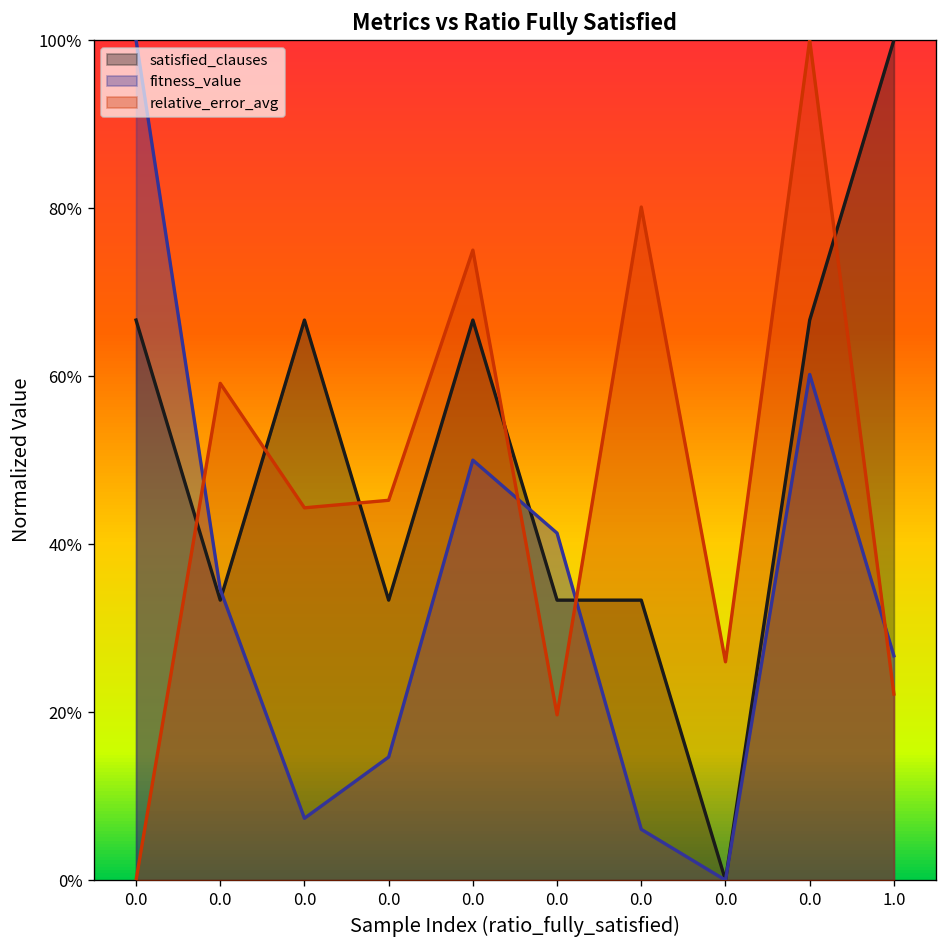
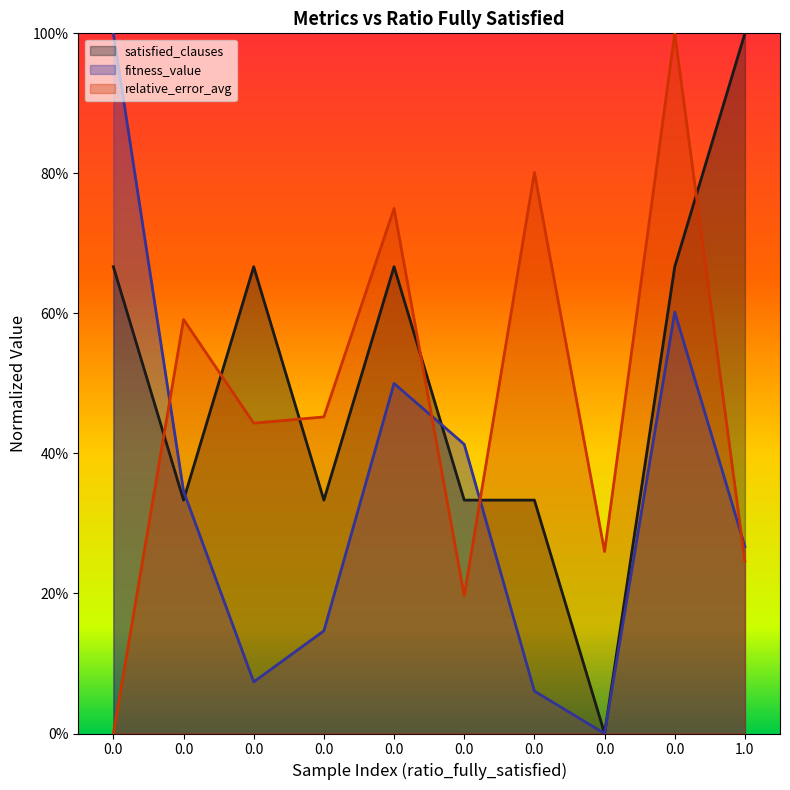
  {
    "satisfied_clauses": {
      "1.0": "100%"
    },
    "fitness_value": {
      "1.0": "27%"
    },
    "relative_error_avg": {
-     "1.0": "22%"
+     "1.0": "25%"
    }
  }
